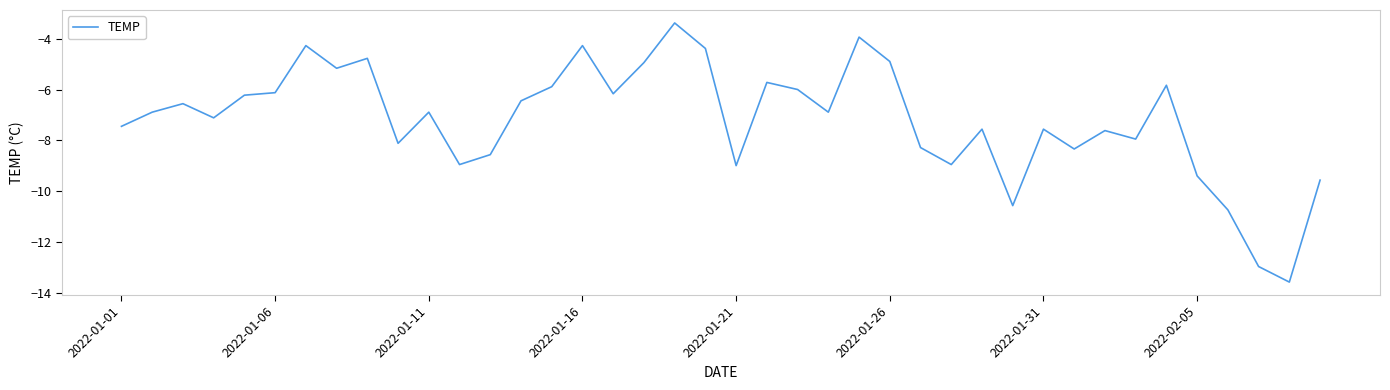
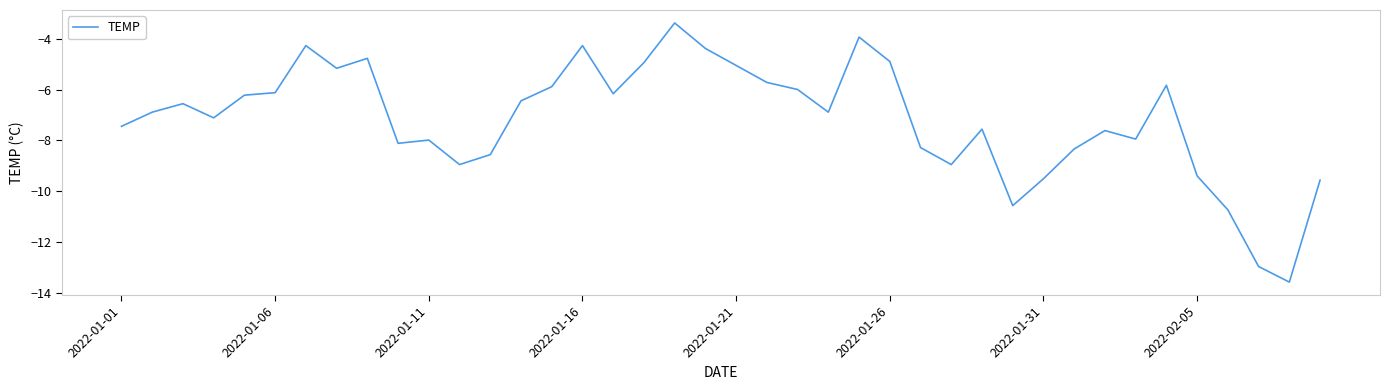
  {
    "2022-01-01": -7.4,
    "2022-01-06": -6.1,
-   "2022-01-11": -6.9,
+   "2022-01-11": -8.0,
    "2022-01-16": -4.3,
-   "2022-01-21": -9.0,
+   "2022-01-21": -5.1,
    "2022-01-26": -4.9,
-   "2022-01-31": -7.6,
+   "2022-01-31": -9.5,
    "2022-02-05": -9.4
  }
